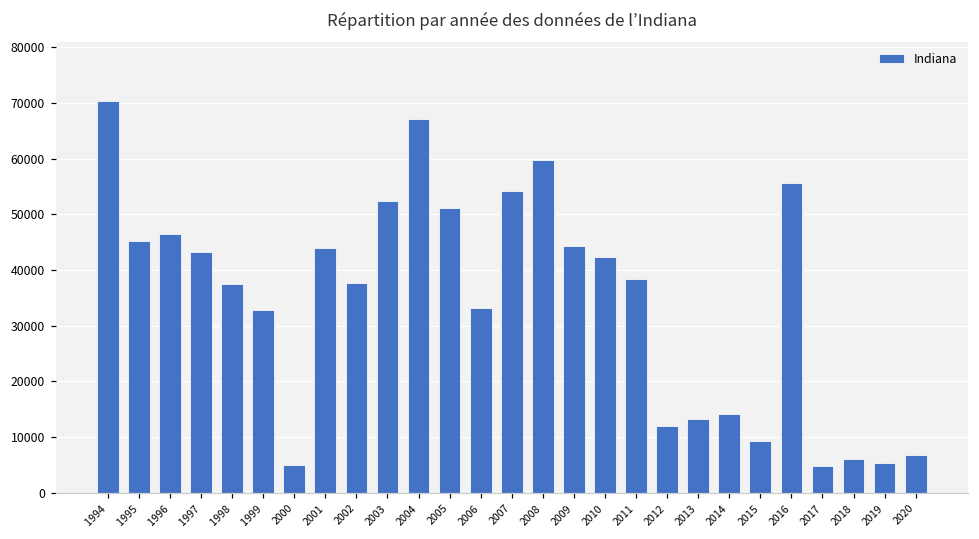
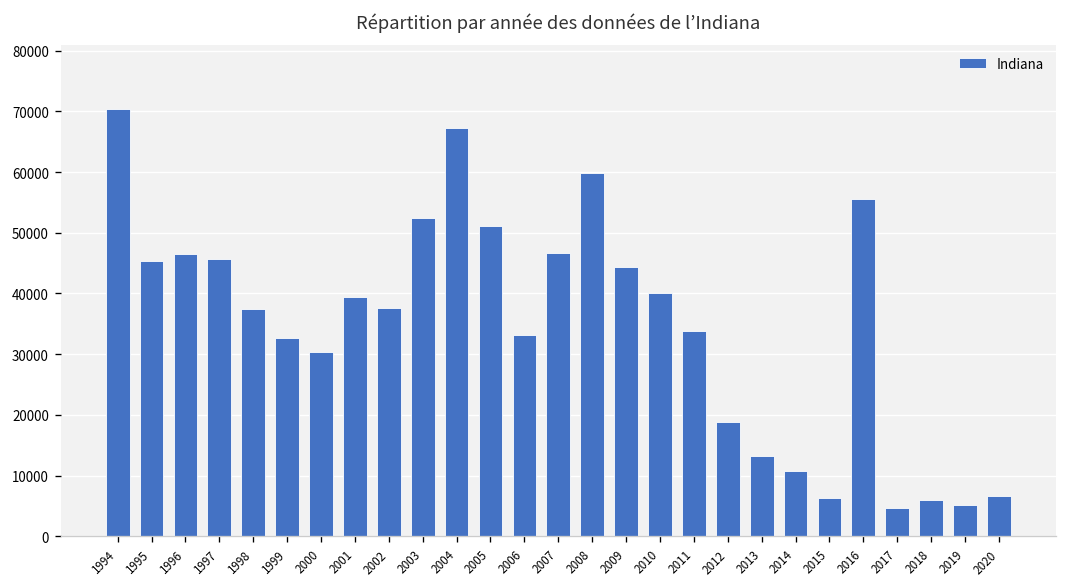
  {
    "1994": 70000,
    "1995": 45000,
    "1996": 46000,
-   "1997": 43000,
+   "1997": 46000,
    "1998": 38000,
    "1999": 33000,
-   "2000": 5000,
-   "2001": 44000,
+   "2000": 30000,
+   "2001": 39000,
    "2002": 38000,
    "2003": 52000,
    "2004": 67000,
    "2005": 51000,
    "2006": 33000,
-   "2007": 54000,
+   "2007": 47000,
    "2008": 60000,
    "2009": 44000,
-   "2010": 42000,
-   "2011": 38000,
-   "2012": 12000,
+   "2010": 40000,
+   "2011": 34000,
+   "2012": 19000,
    "2013": 13000,
-   "2014": 14000,
-   "2015": 9000,
+   "2014": 11000,
+   "2015": 6000,
    "2016": 56000,
    "2017": 5000,
    "2018": 6000,
    "2019": 5000,
    "2020": 7000
  }
